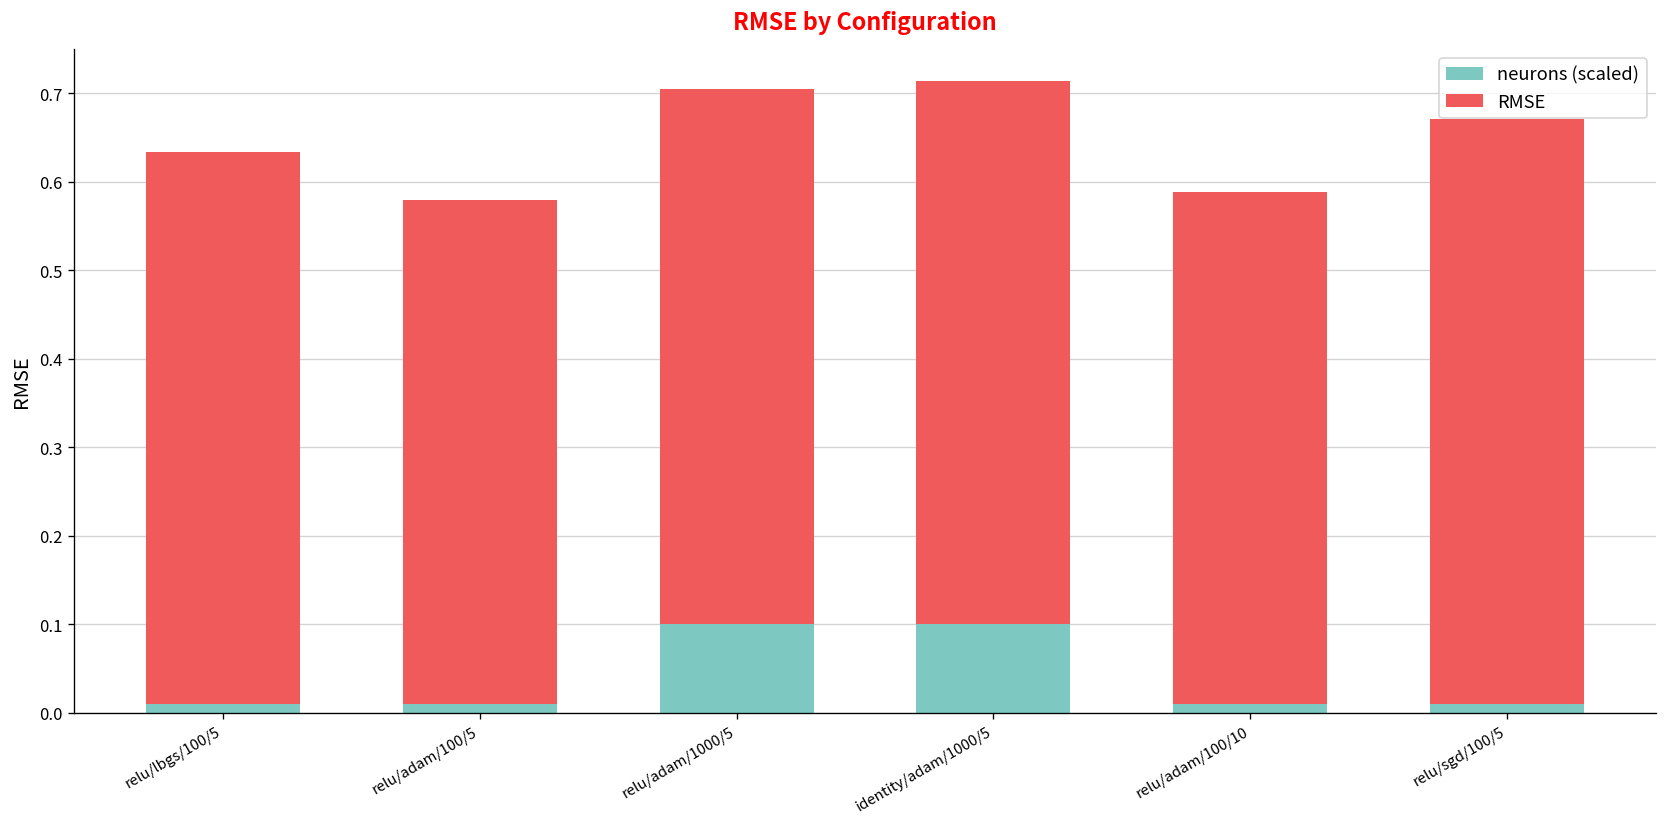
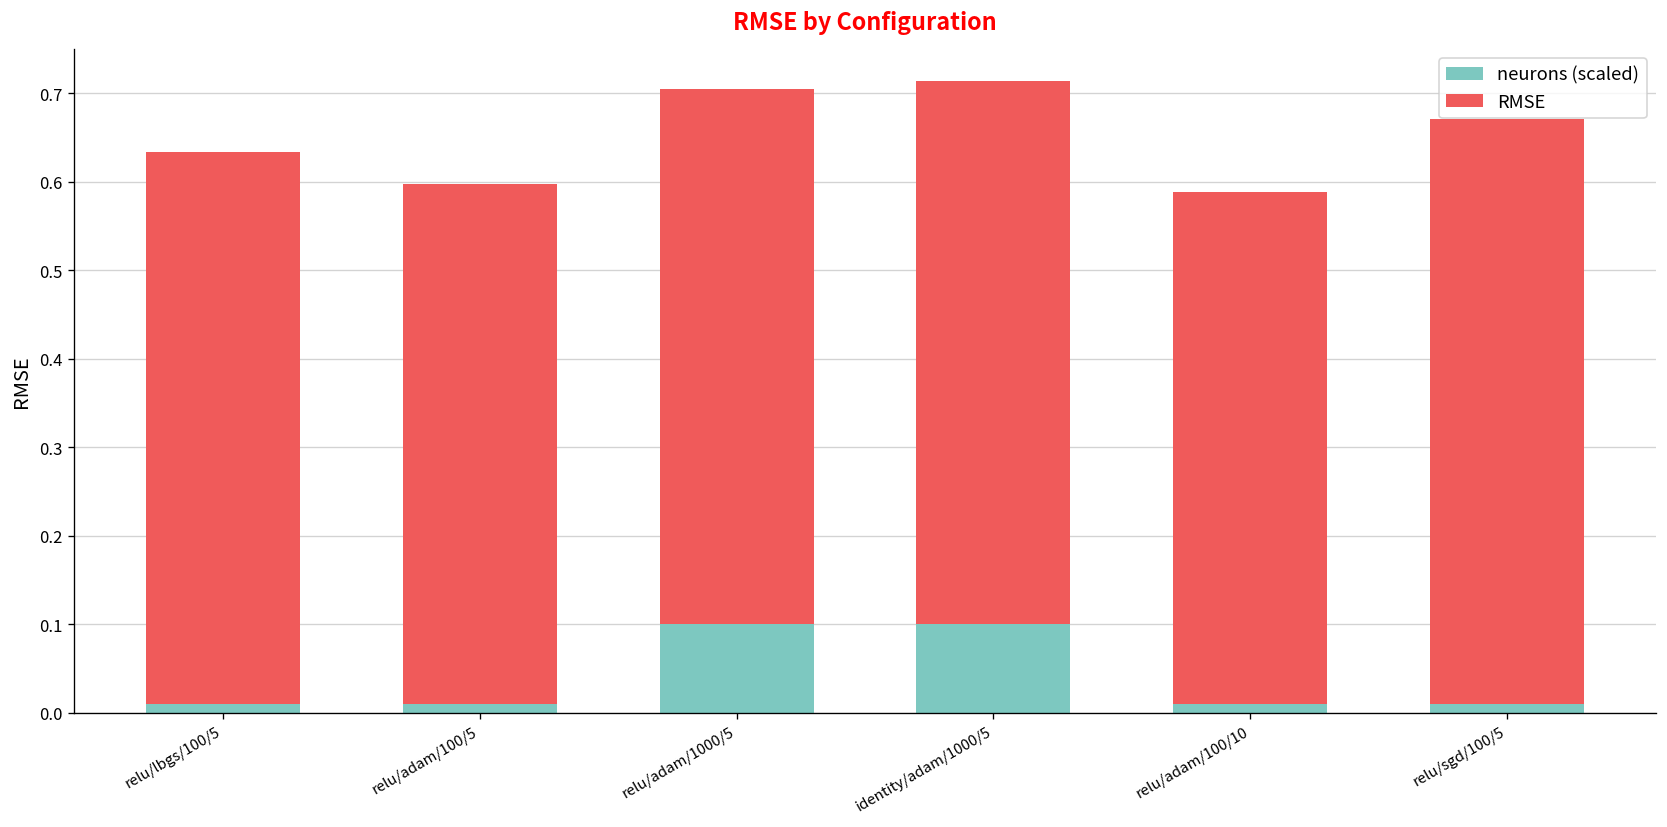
  {
    "neurons (scaled)": {
      "relu/lbgs/100/5": 0.01,
      "relu/adam/100/5": 0.01,
      "relu/adam/1000/5": 0.10,
      "identity/adam/1000/5": 0.10,
      "relu/adam/100/10": 0.01,
      "relu/sgd/100/5": 0.01
    },
    "RMSE": {
      "relu/lbgs/100/5": 0.62,
-     "relu/adam/100/5": 0.57,
+     "relu/adam/100/5": 0.59,
      "relu/adam/1000/5": 0.60,
      "identity/adam/1000/5": 0.61,
      "relu/adam/100/10": 0.58
    }
  }
